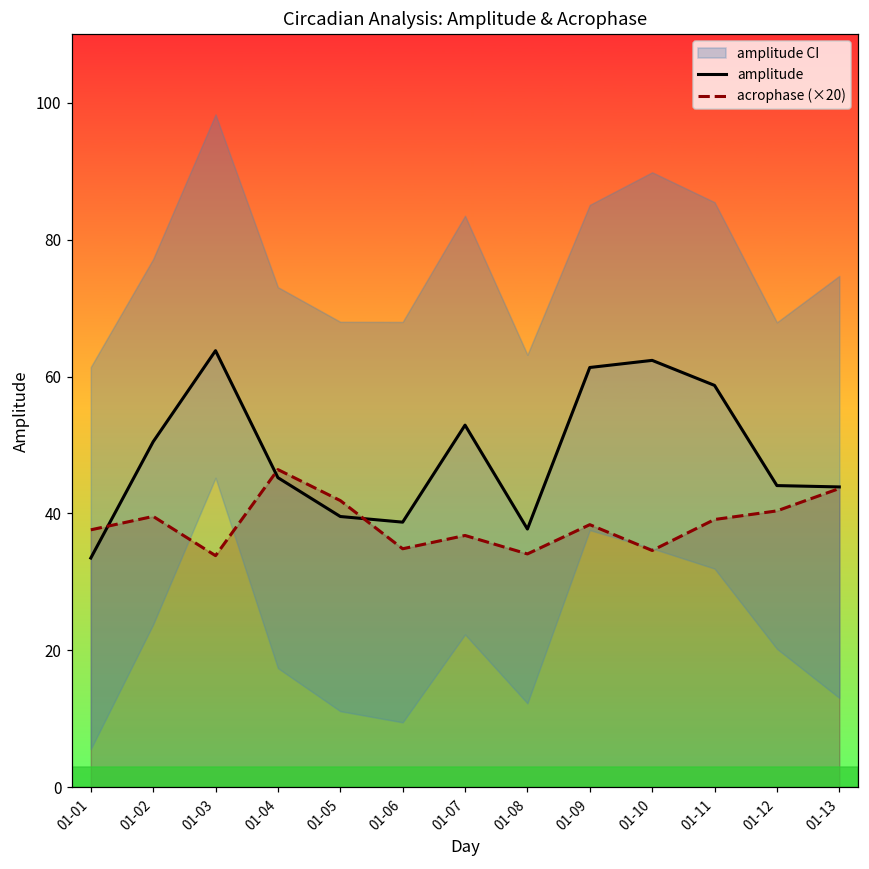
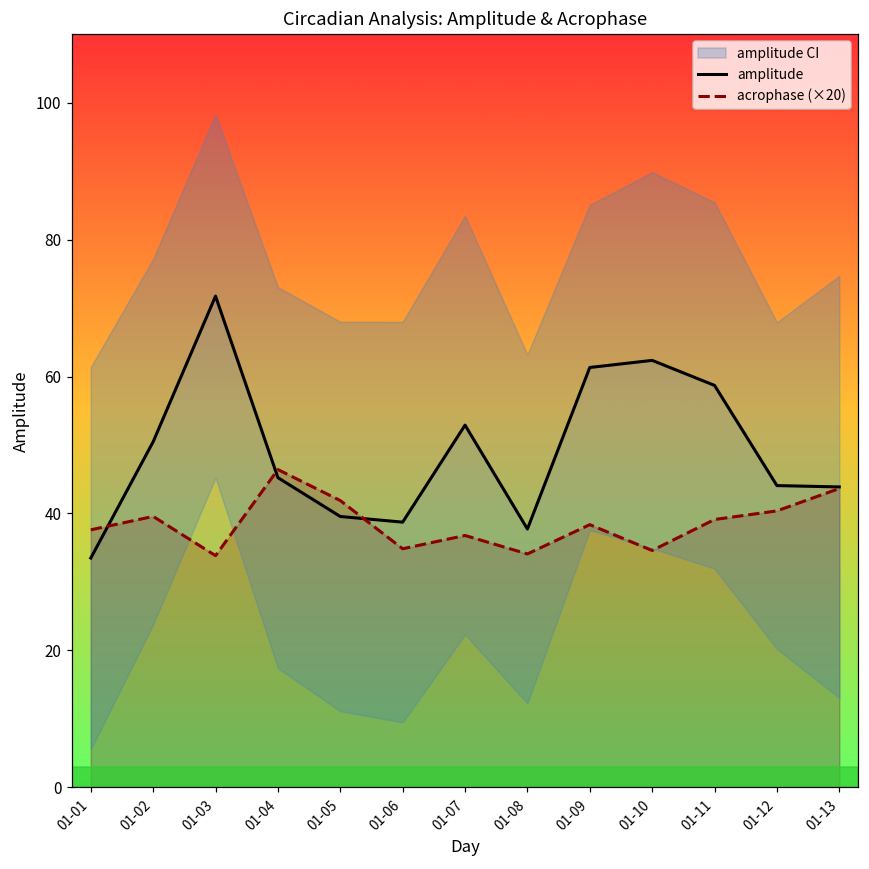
  {
    "amplitude": {
      "01-01": 33,
      "01-02": 50,
-     "01-03": 64,
+     "01-03": 72,
      "01-04": 45,
      "01-05": 40,
      "01-06": 39,
      "01-07": 53,
      "01-08": 38,
      "01-09": 61,
      "01-10": 62,
      "01-11": 59,
      "01-12": 44
    },
    "acrophase (×20)": {
      "01-01": 38,
      "01-02": 40,
      "01-03": 34,
      "01-04": 46,
      "01-05": 42,
      "01-06": 35,
      "01-07": 37,
      "01-08": 34,
      "01-09": 38,
      "01-10": 35,
      "01-11": 39,
      "01-12": 40
    }
  }
